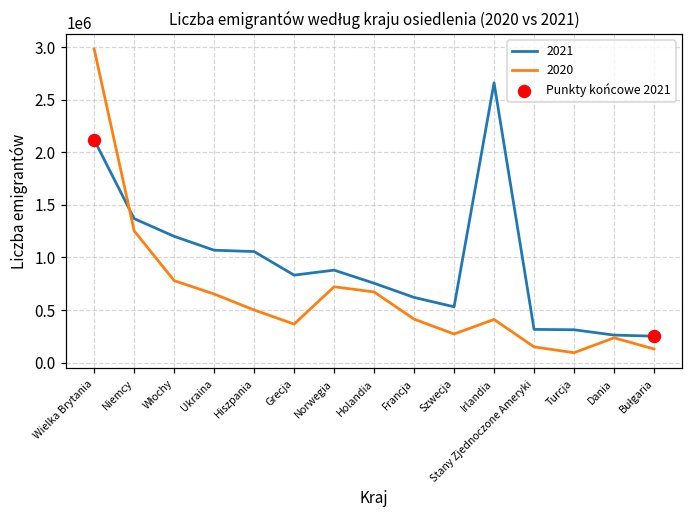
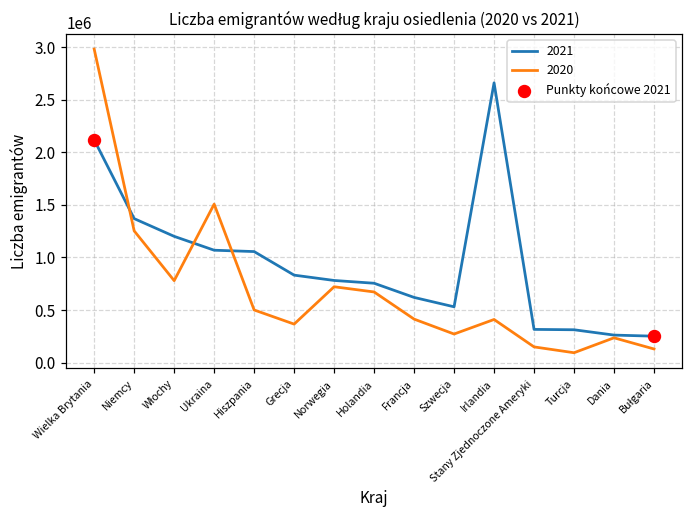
  {
    "2021": {
      "Niemcy": 1400000,
      "Włochy": 1200000,
      "Ukraina": 1100000,
      "Hiszpania": 1100000,
      "Grecja": 800000,
-     "Norwegia": 900000,
+     "Norwegia": 800000,
      "Holandia": 800000,
      "Francja": 600000,
      "Szwecja": 500000,
      "Irlandia": 2700000,
      "Stany Zjednoczone Ameryki": 300000,
      "Turcja": 300000
    },
    "2020": {
      "Wielka Brytania": 3000000,
      "Niemcy": 1300000,
      "Włochy": 800000,
-     "Ukraina": 700000,
+     "Ukraina": 1500000,
      "Hiszpania": 500000,
      "Grecja": 400000,
      "Norwegia": 700000,
      "Holandia": 700000,
      "Francja": 400000,
      "Szwecja": 300000,
      "Irlandia": 400000,
      "Stany Zjednoczone Ameryki": 200000,
      "Turcja": 100000,
      "Bułgaria": 100000
    }
  }
